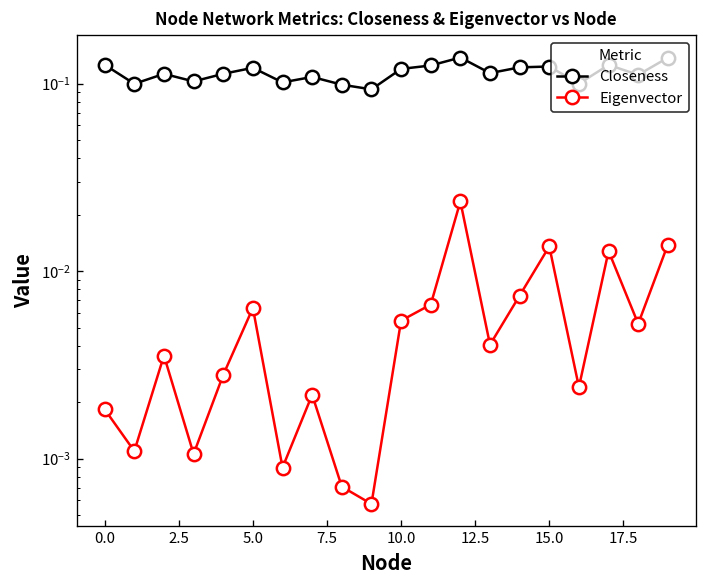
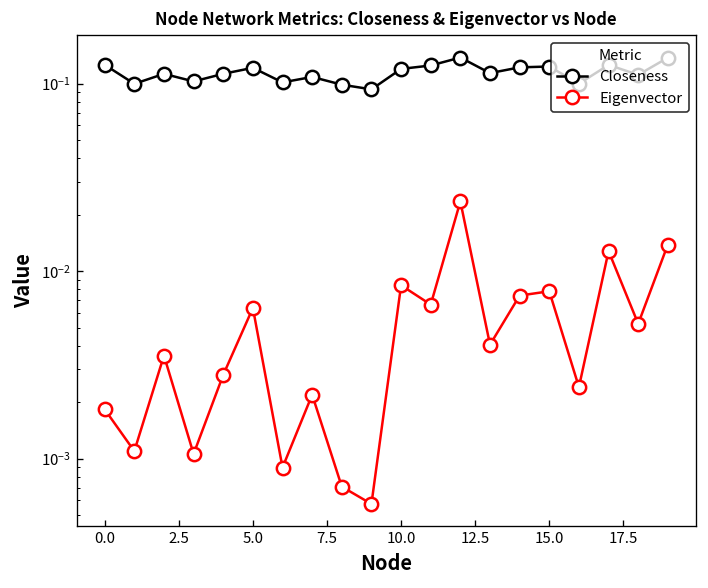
  {
    "Closeness": {
      "0.0": 0.13,
      "5.0": 0.12,
      "10.0": 0.12,
      "15.0": 0.12
    },
    "Eigenvector": {
      "0.0": 0.0018,
      "5.0": 0.0064,
-     "10.0": 0.0054,
-     "15.0": 0.014
+     "10.0": 0.008,
+     "15.0": 0.008
    }
  }
